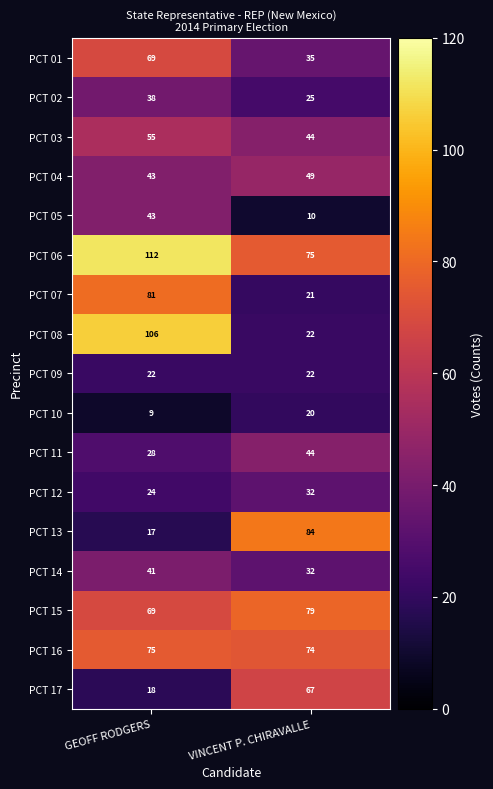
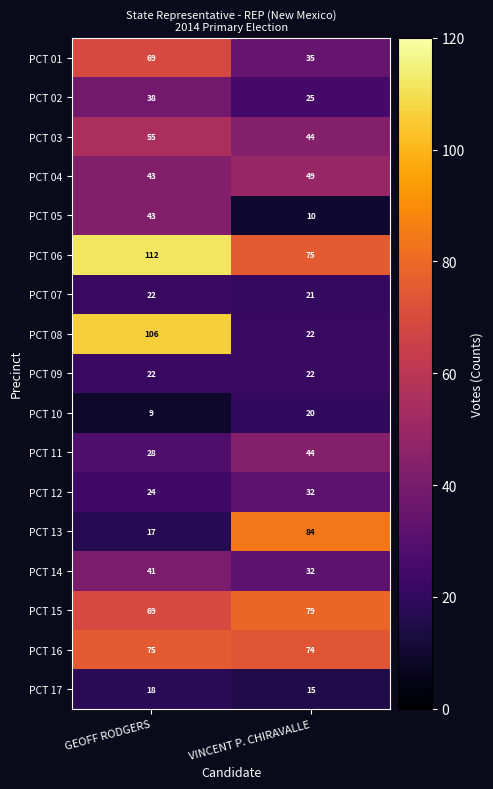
  {
    "PCT 01": {
      "GEOFF RODGERS": 69,
      "VINCENT P. CHIRAVALLE": 35
    },
    "PCT 02": {
      "GEOFF RODGERS": 38,
      "VINCENT P. CHIRAVALLE": 25
    },
    "PCT 03": {
      "GEOFF RODGERS": 55,
      "VINCENT P. CHIRAVALLE": 44
    },
    "PCT 04": {
      "GEOFF RODGERS": 43,
      "VINCENT P. CHIRAVALLE": 49
    },
    "PCT 05": {
      "GEOFF RODGERS": 43,
      "VINCENT P. CHIRAVALLE": 10
    },
    "PCT 06": {
      "GEOFF RODGERS": 112,
      "VINCENT P. CHIRAVALLE": 75
    },
    "PCT 07": {
-     "GEOFF RODGERS": 81,
+     "GEOFF RODGERS": 22,
      "VINCENT P. CHIRAVALLE": 21
    },
    "PCT 08": {
      "GEOFF RODGERS": 106,
      "VINCENT P. CHIRAVALLE": 22
    },
    "PCT 09": {
      "GEOFF RODGERS": 22,
      "VINCENT P. CHIRAVALLE": 22
    },
    "PCT 10": {
      "GEOFF RODGERS": 9,
      "VINCENT P. CHIRAVALLE": 20
    },
    "PCT 11": {
      "GEOFF RODGERS": 28,
      "VINCENT P. CHIRAVALLE": 44
    },
    "PCT 12": {
      "GEOFF RODGERS": 24,
      "VINCENT P. CHIRAVALLE": 32
    },
    "PCT 13": {
      "GEOFF RODGERS": 17,
      "VINCENT P. CHIRAVALLE": 84
    },
    "PCT 14": {
      "GEOFF RODGERS": 41,
      "VINCENT P. CHIRAVALLE": 32
    },
    "PCT 15": {
      "GEOFF RODGERS": 69,
      "VINCENT P. CHIRAVALLE": 79
    },
    "PCT 16": {
      "GEOFF RODGERS": 75,
      "VINCENT P. CHIRAVALLE": 74
    },
    "PCT 17": {
      "GEOFF RODGERS": 18,
-     "VINCENT P. CHIRAVALLE": 67
+     "VINCENT P. CHIRAVALLE": 15
    }
  }
